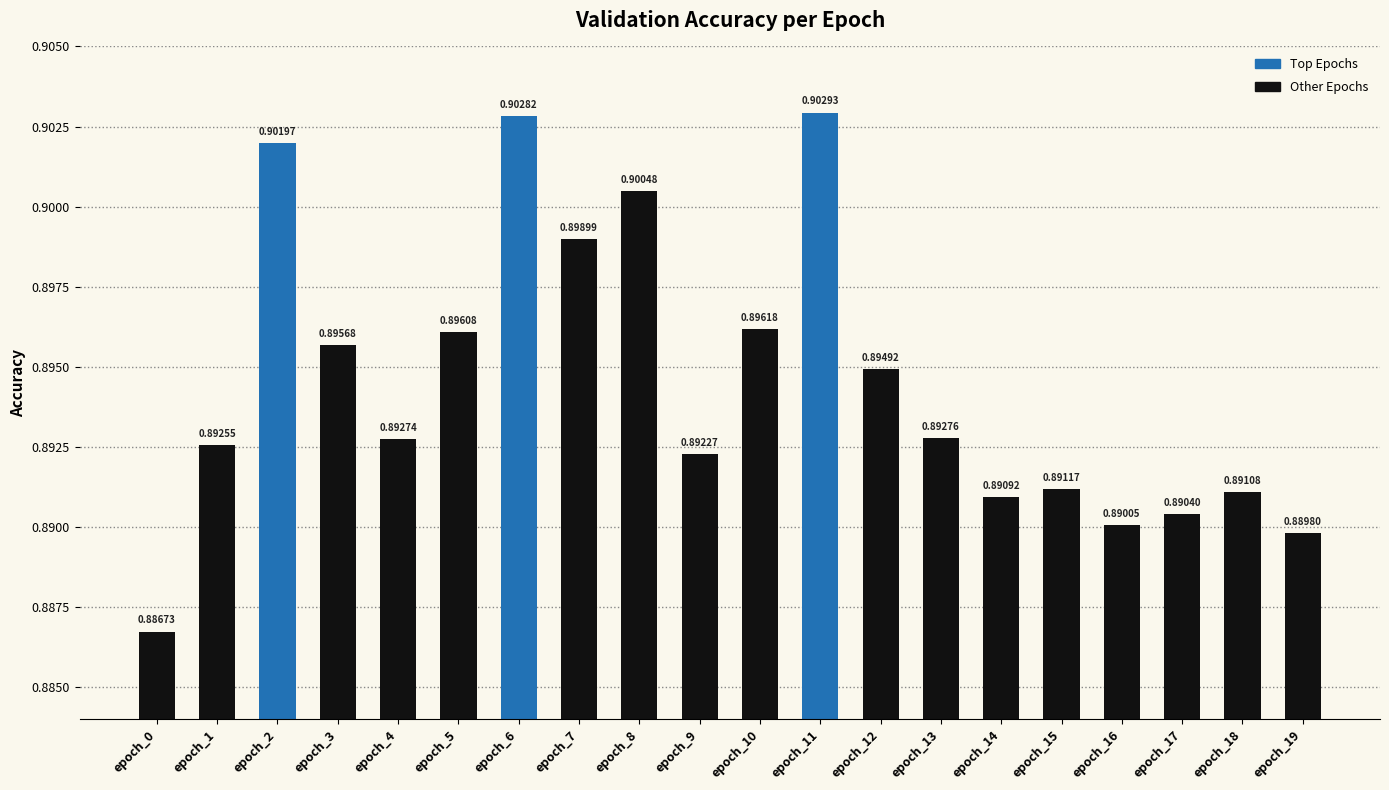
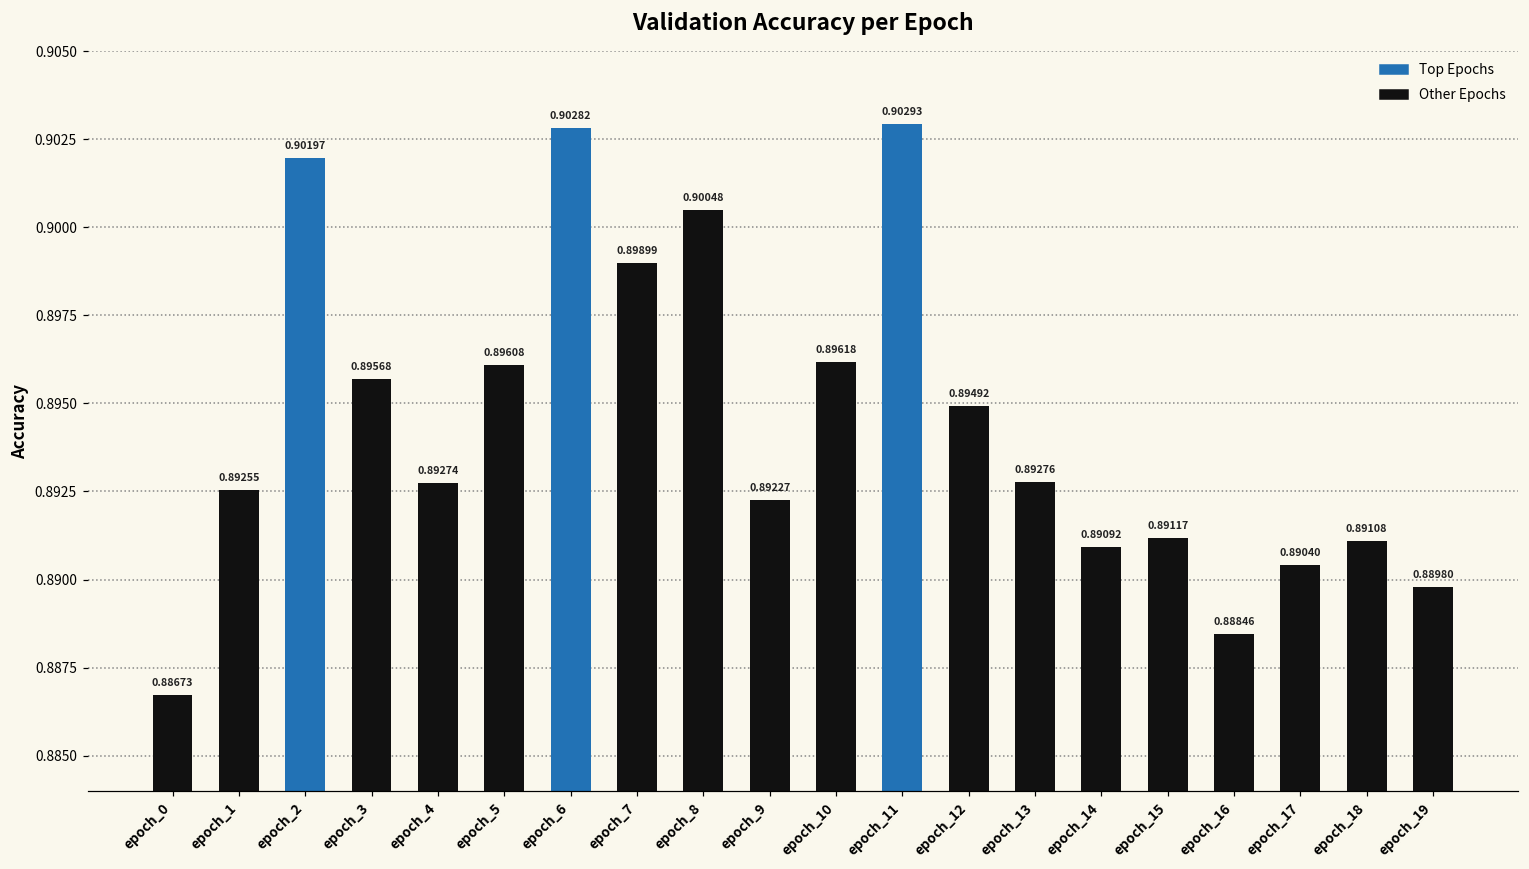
  {
    "epoch_0": 0.88673,
    "epoch_1": 0.89255,
    "epoch_2": 0.90197,
    "epoch_3": 0.89568,
    "epoch_4": 0.89274,
    "epoch_5": 0.89608,
    "epoch_6": 0.90282,
    "epoch_7": 0.89899,
    "epoch_8": 0.90048,
    "epoch_9": 0.89227,
    "epoch_10": 0.89618,
    "epoch_11": 0.90293,
    "epoch_12": 0.89492,
    "epoch_13": 0.89276,
    "epoch_14": 0.89092,
    "epoch_15": 0.89117,
-   "epoch_16": 0.89005,
+   "epoch_16": 0.88846,
    "epoch_17": 0.89040,
    "epoch_18": 0.89108,
    "epoch_19": 0.88980
  }
